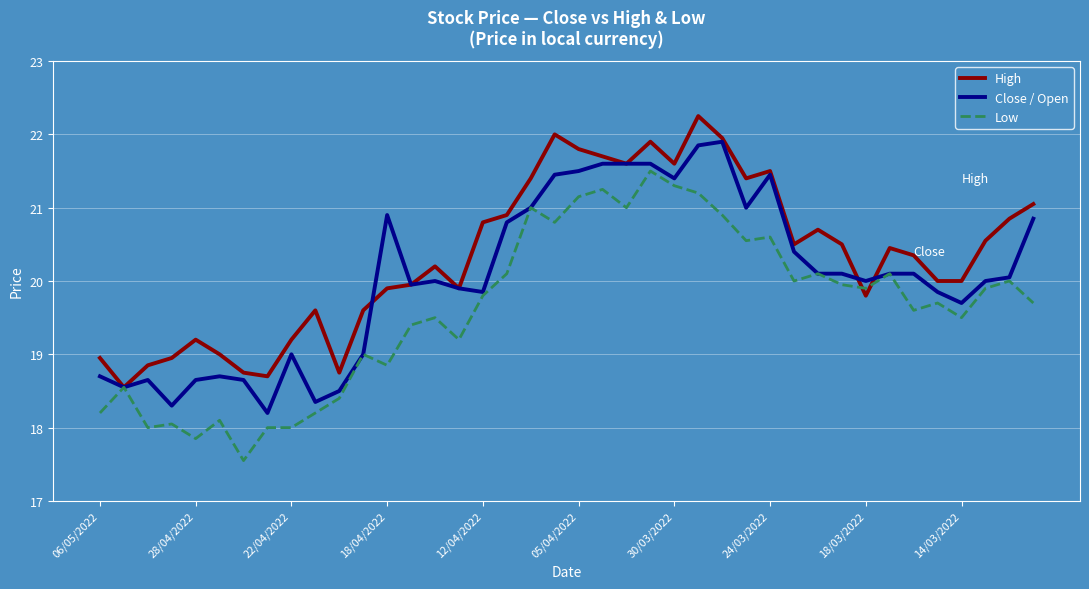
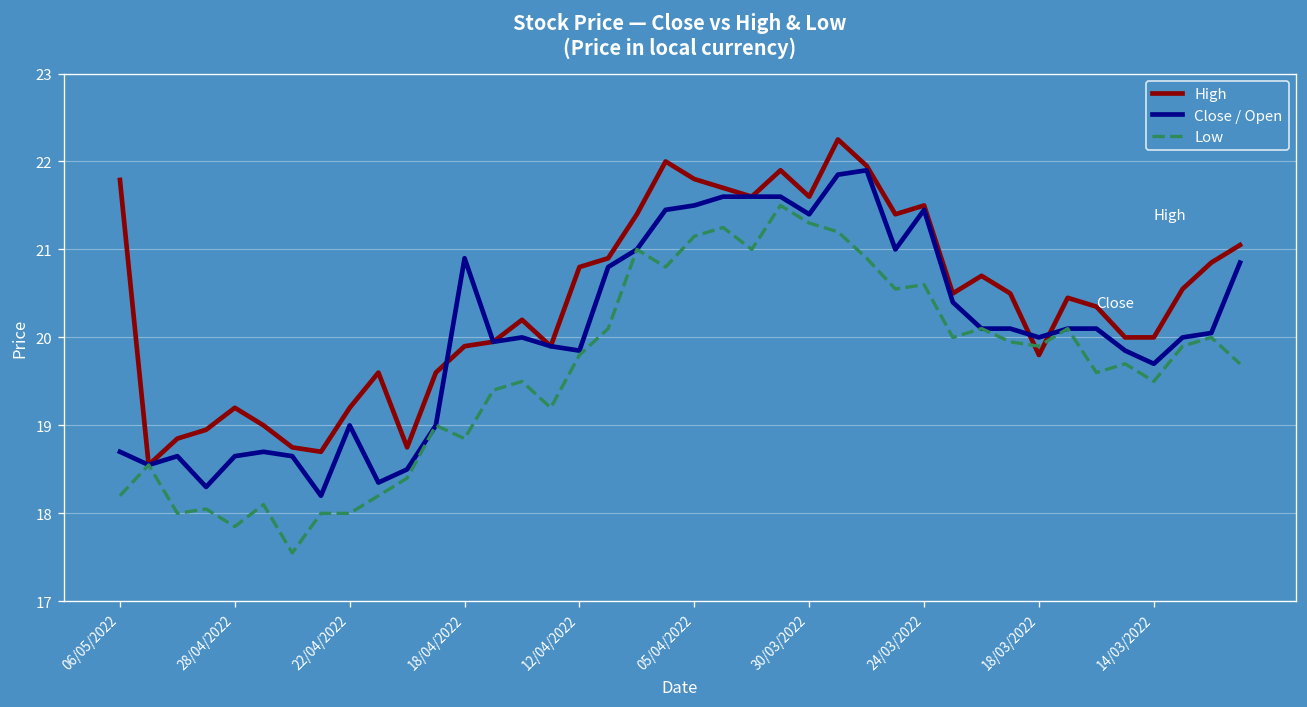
  {
    "High": {
-     "06/05/2022": 19.0,
+     "06/05/2022": 21.8,
      "28/04/2022": 19.2,
      "22/04/2022": 19.2,
      "18/04/2022": 19.9,
      "12/04/2022": 20.8,
      "05/04/2022": 21.8,
      "30/03/2022": 21.6,
      "24/03/2022": 21.5,
      "18/03/2022": 19.8,
      "14/03/2022": 20.0
    },
    "Close / Open": {
      "06/05/2022": 18.7,
      "28/04/2022": 18.7,
      "22/04/2022": 19.0,
      "18/04/2022": 20.9,
      "12/04/2022": 19.9,
      "05/04/2022": 21.5,
      "30/03/2022": 21.4,
      "24/03/2022": 21.5,
      "18/03/2022": 20.0,
      "14/03/2022": 19.7
    },
    "Low": {
      "06/05/2022": 18.2,
      "28/04/2022": 17.9,
      "22/04/2022": 18.0,
      "18/04/2022": 18.9,
      "12/04/2022": 19.8,
      "05/04/2022": 21.2,
      "30/03/2022": 21.3,
      "24/03/2022": 20.6,
      "18/03/2022": 19.9,
      "14/03/2022": 19.5
    }
  }
